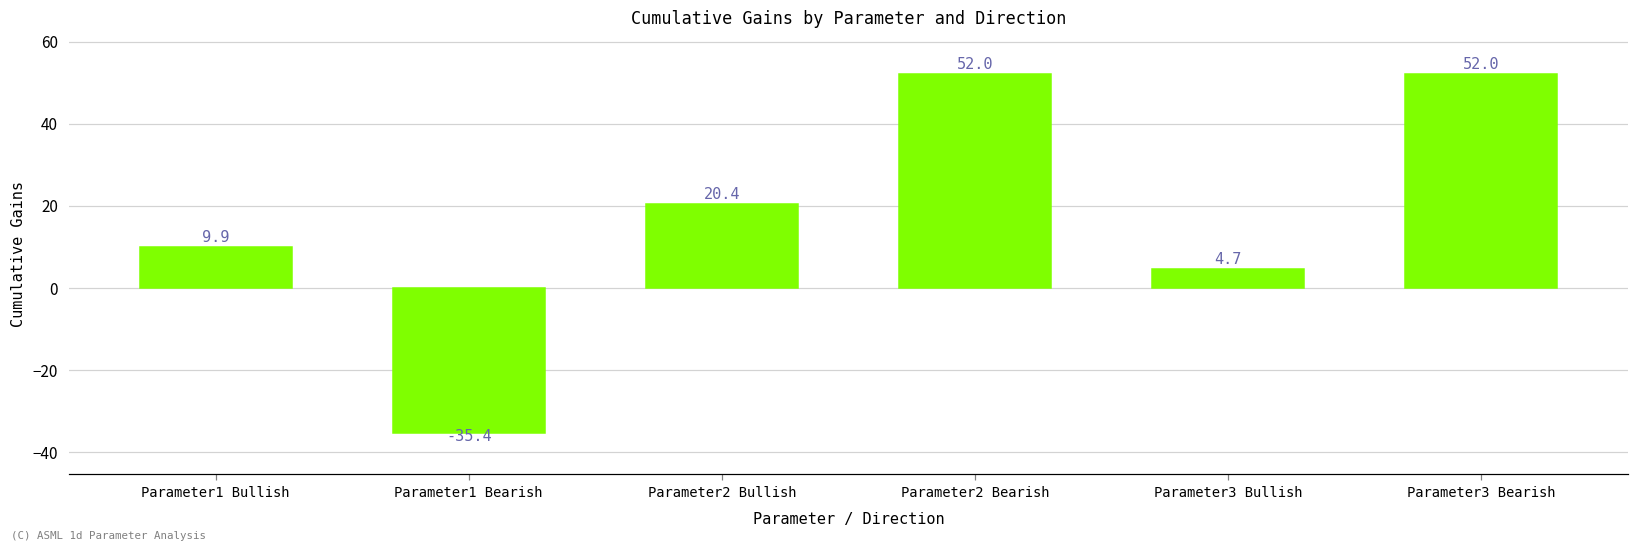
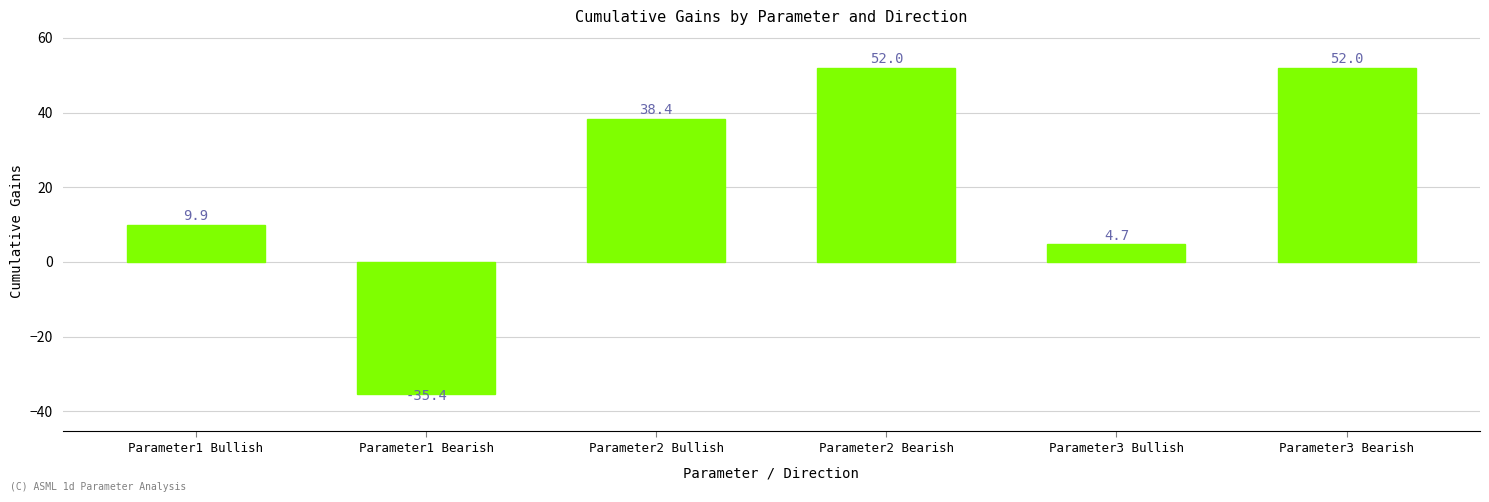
  {
    "Parameter1 Bullish": 9.9,
    "Parameter1 Bearish": -35.4,
-   "Parameter2 Bullish": 20.4,
+   "Parameter2 Bullish": 38.4,
    "Parameter2 Bearish": 52.0,
    "Parameter3 Bullish": 4.7,
    "Parameter3 Bearish": 52.0
  }
